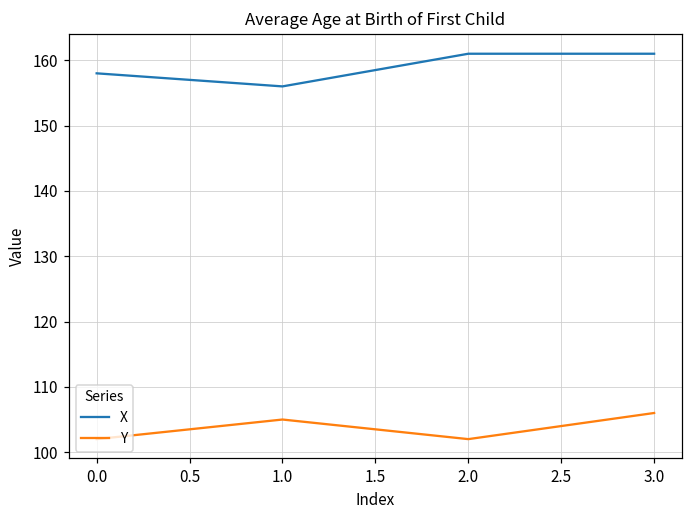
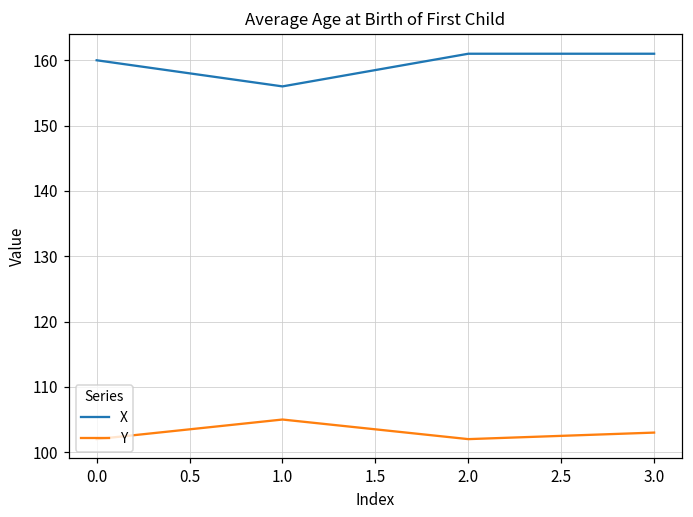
  {
    "X": {
-     "0.0": 158,
+     "0.0": 160,
      "1.0": 156,
      "2.0": 161,
      "3.0": 161
    },
    "Y": {
      "1.0": 105,
      "2.0": 102,
-     "3.0": 106
+     "3.0": 103
    }
  }
